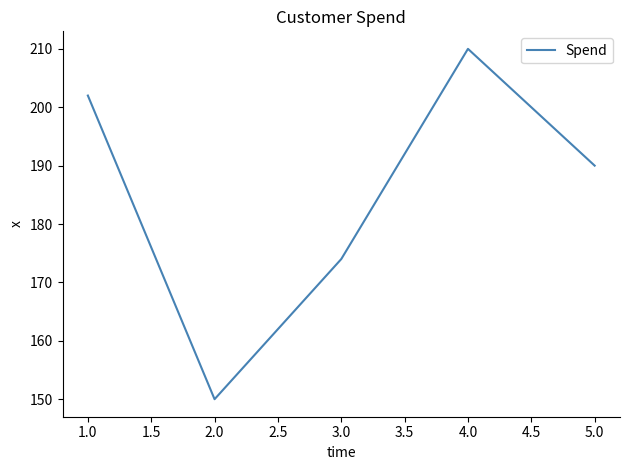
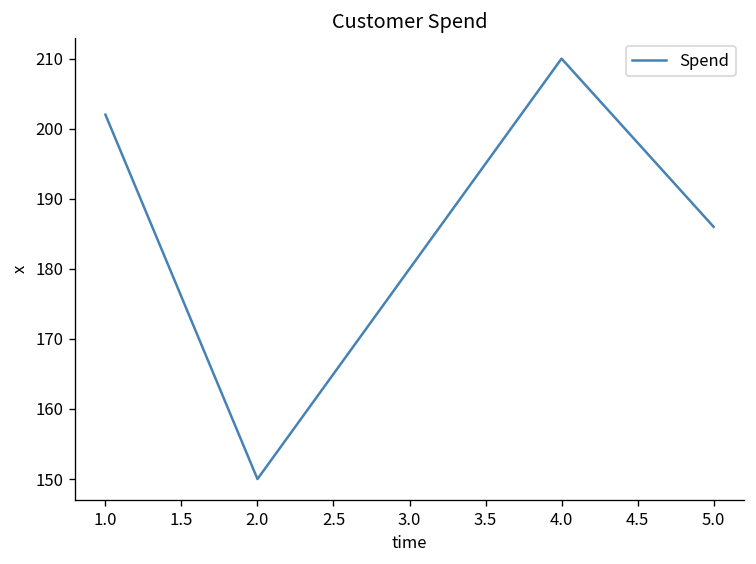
  {
    "1.0": 202,
    "2.0": 150,
-   "3.0": 174,
+   "3.0": 180,
    "4.0": 210,
-   "5.0": 190
+   "5.0": 186
  }
